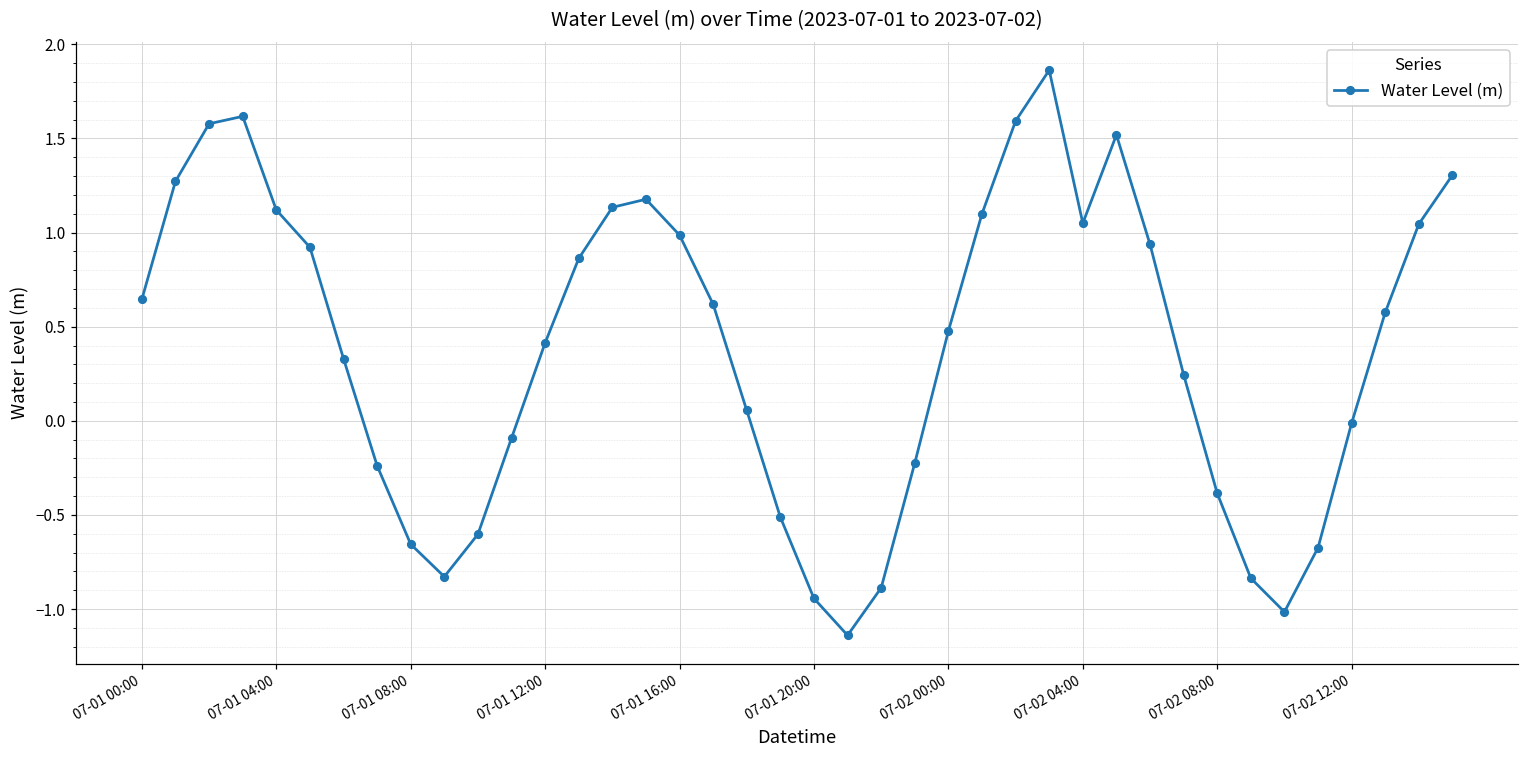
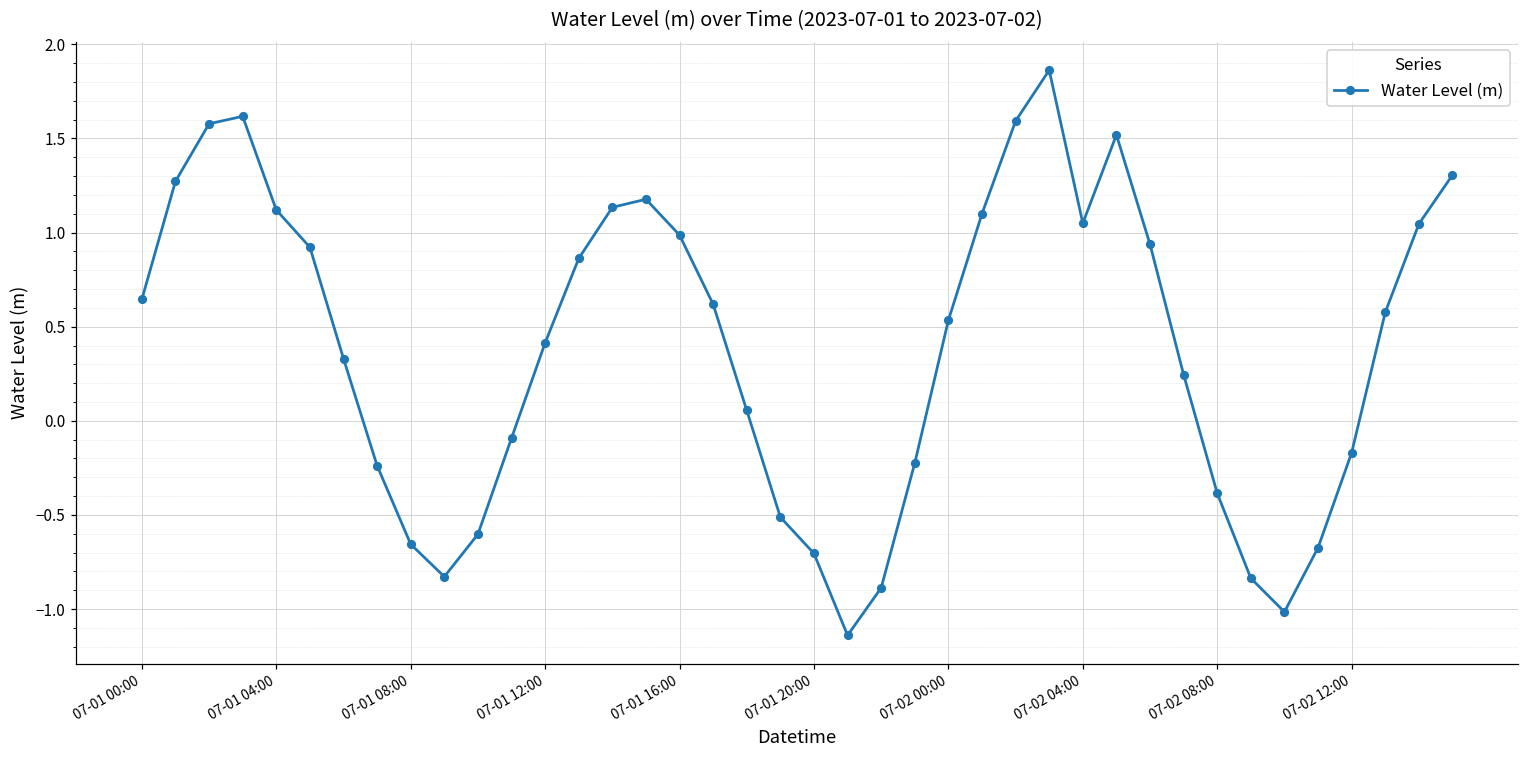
  {
    "07-01 00:00": 0.65,
    "07-01 04:00": 1.12,
    "07-01 08:00": -0.66,
    "07-01 12:00": 0.41,
    "07-01 16:00": 0.99,
-   "07-01 20:00": -0.94,
-   "07-02 00:00": 0.48,
+   "07-01 20:00": -0.70,
+   "07-02 00:00": 0.53,
    "07-02 04:00": 1.05,
    "07-02 08:00": -0.39,
-   "07-02 12:00": -0.01
+   "07-02 12:00": -0.17
  }
